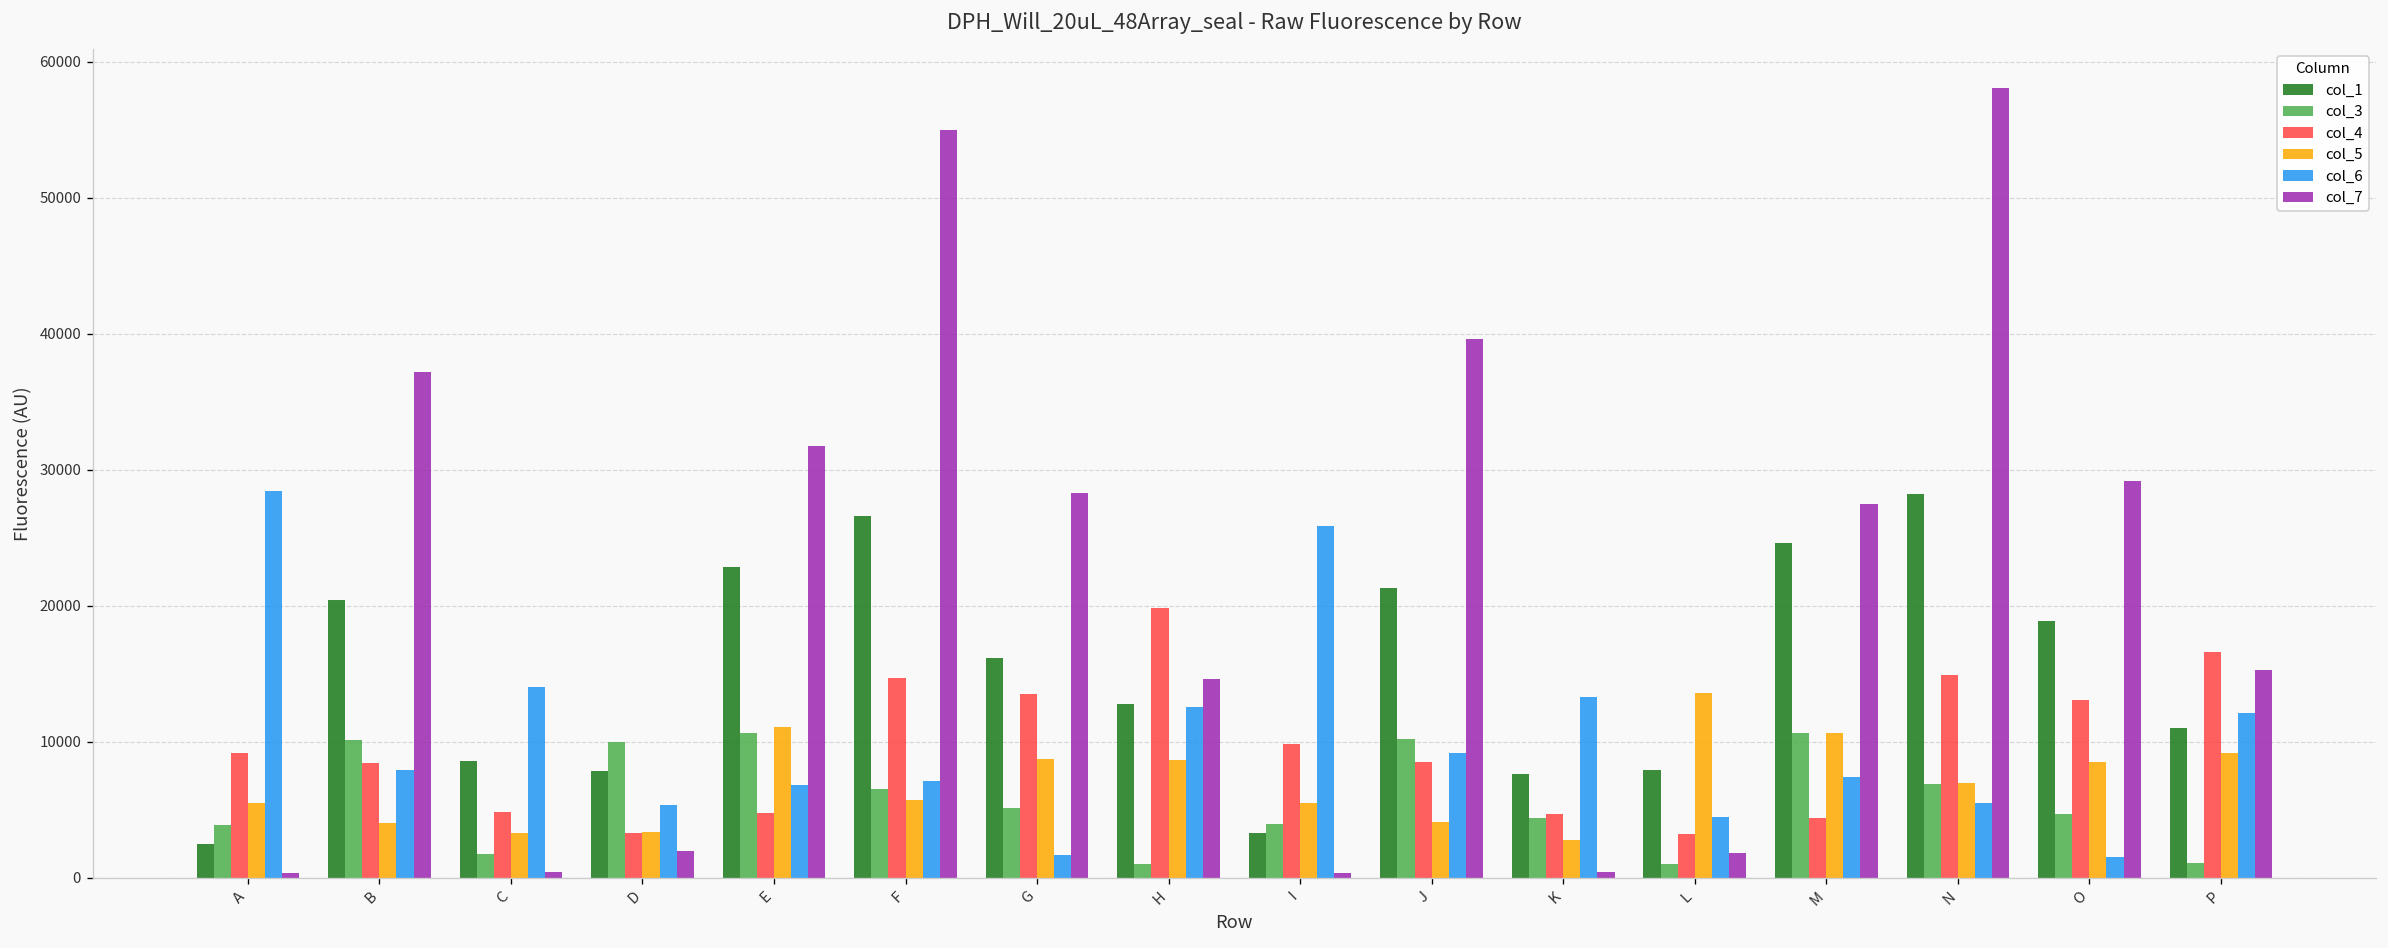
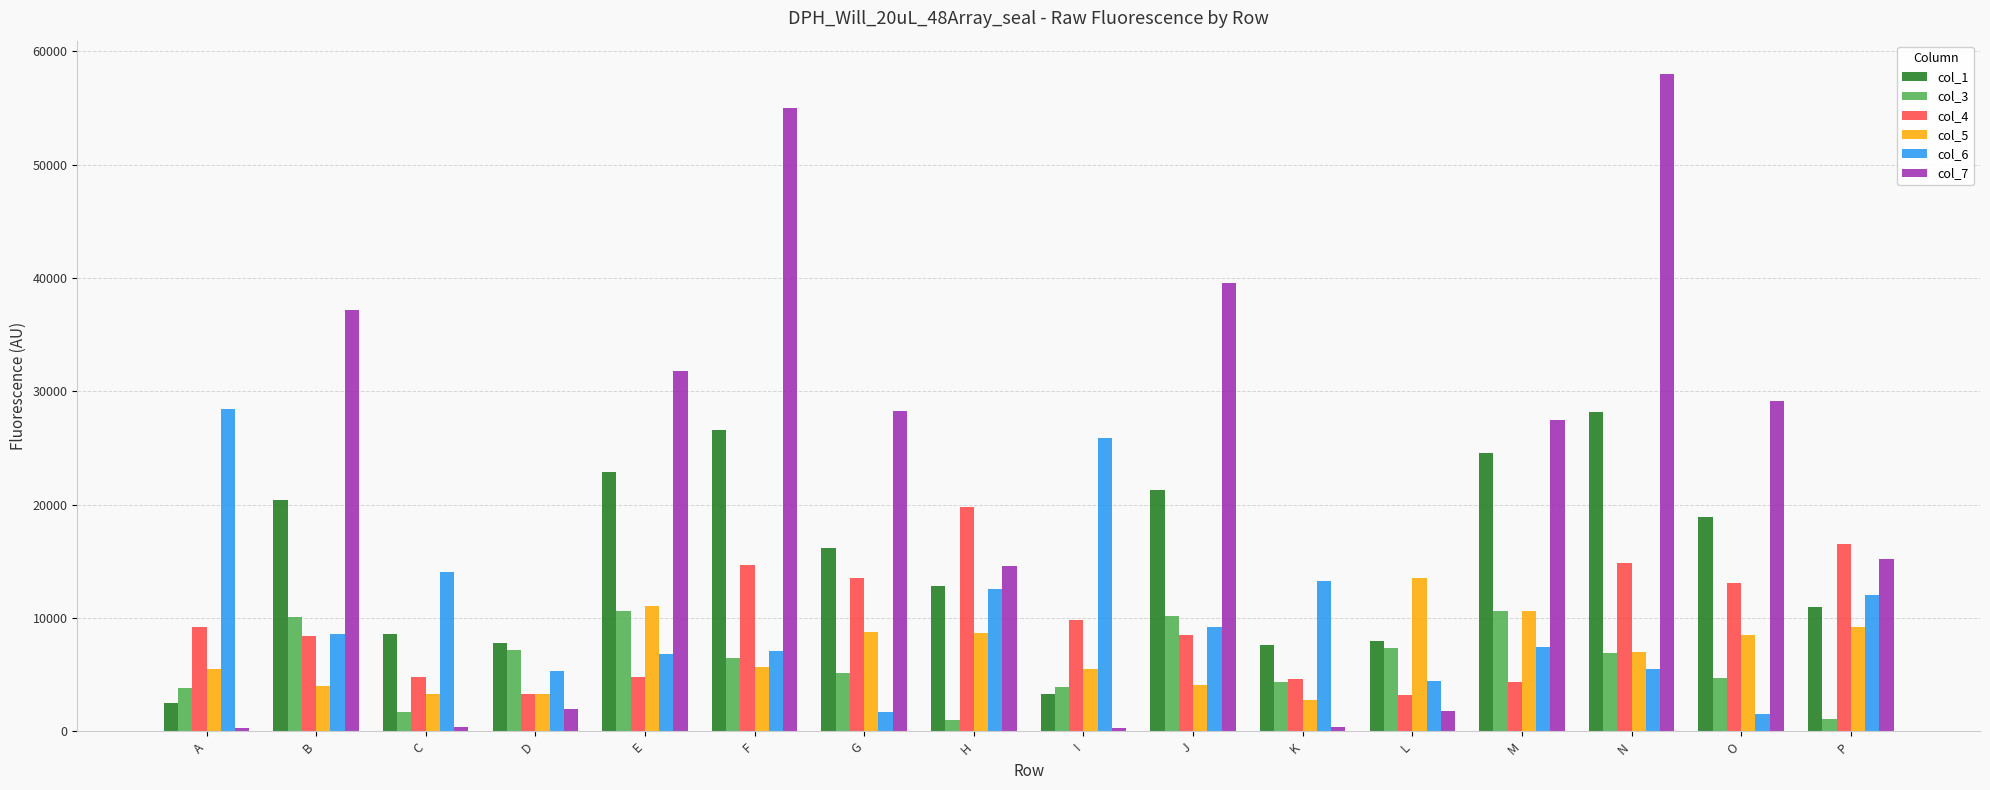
  {
    "col_1": {
      "A": 2500,
      "B": 20400,
      "C": 8600,
      "D": 7800,
      "E": 22900,
      "F": 26600,
      "G": 16200,
      "H": 12800,
      "I": 3300,
      "J": 21300,
      "K": 7700,
      "L": 7900,
      "M": 24600,
      "N": 28200,
      "O": 18900,
      "P": 11000
    },
    "col_3": {
      "A": 3900,
      "B": 10100,
      "C": 1700,
-     "D": 10000,
+     "D": 7200,
      "E": 10700,
      "F": 6500,
      "G": 5100,
      "H": 1000,
      "I": 3900,
      "J": 10200,
      "K": 4400,
-     "L": 1000,
+     "L": 7400,
      "M": 10700,
      "N": 6900,
      "O": 4700,
      "P": 1100
    },
    "col_4": {
      "A": 9200,
      "B": 8500,
      "C": 4800,
      "D": 3300,
      "E": 4800,
      "F": 14600,
      "G": 13500,
      "H": 19800,
      "I": 9900,
      "J": 8500,
      "K": 4600,
      "L": 3200,
      "M": 4400,
      "N": 14900,
      "O": 13100,
      "P": 16600
    },
    "col_5": {
      "A": 5500,
      "B": 4000,
      "C": 3300,
      "D": 3300,
      "E": 11000,
      "F": 5700,
      "G": 8700,
      "H": 8700,
      "I": 5500,
      "J": 4100,
      "K": 2800,
      "L": 13600,
      "M": 10600,
      "N": 7000,
      "O": 8500,
      "P": 9200
    },
    "col_6": {
      "A": 28500,
-     "B": 7900,
+     "B": 8600,
      "C": 14000,
      "D": 5400,
      "E": 6800,
      "F": 7100,
      "G": 1700,
      "H": 12500,
      "I": 25900,
      "J": 9200,
      "K": 13200,
      "L": 4500,
      "M": 7400,
      "N": 5500,
      "O": 1500,
      "P": 12100
    },
    "col_7": {
      "A": 300,
      "B": 37200,
      "C": 400,
      "D": 2000,
      "E": 31800,
      "F": 55000,
      "G": 28300,
      "H": 14600,
      "I": 300,
      "J": 39600,
      "K": 400,
      "L": 1800,
      "M": 27500,
      "N": 58000,
      "O": 29100,
      "P": 15200
    }
  }
